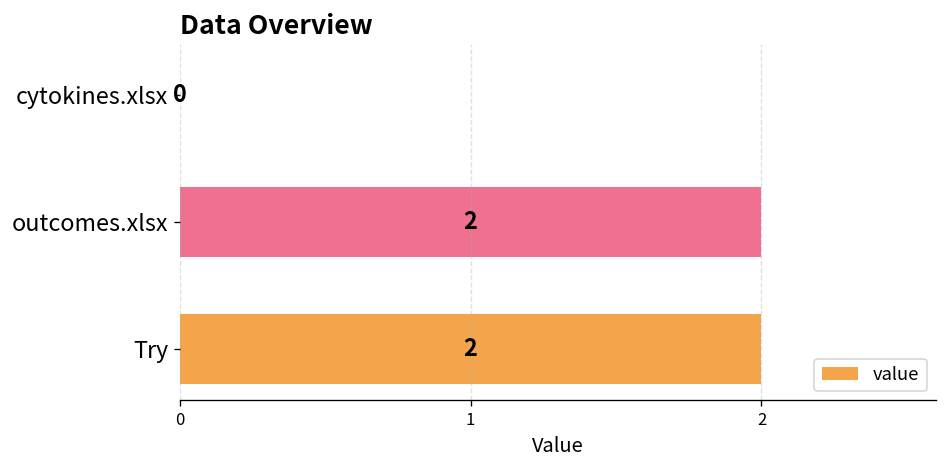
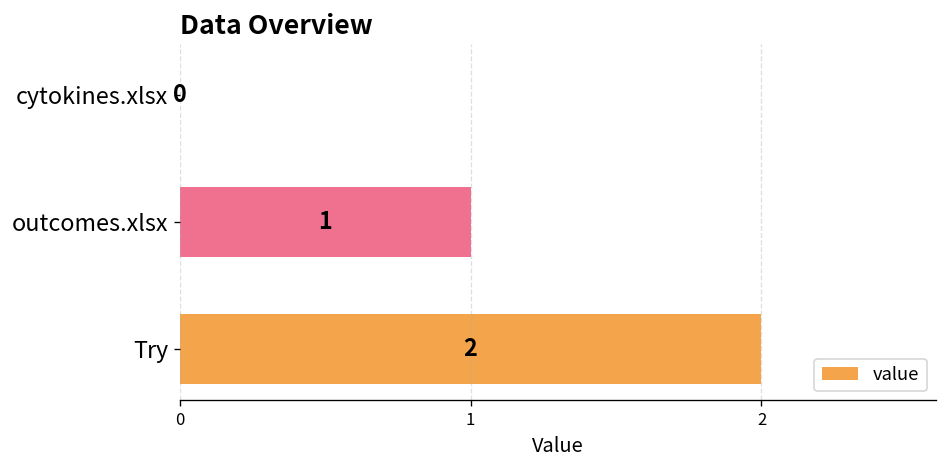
  {
    "cytokines.xlsx": 0,
-   "outcomes.xlsx": 2,
+   "outcomes.xlsx": 1,
    "Try": 2
  }
